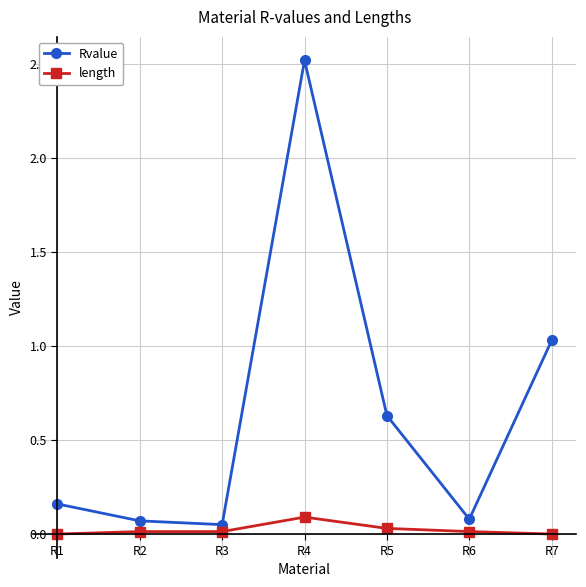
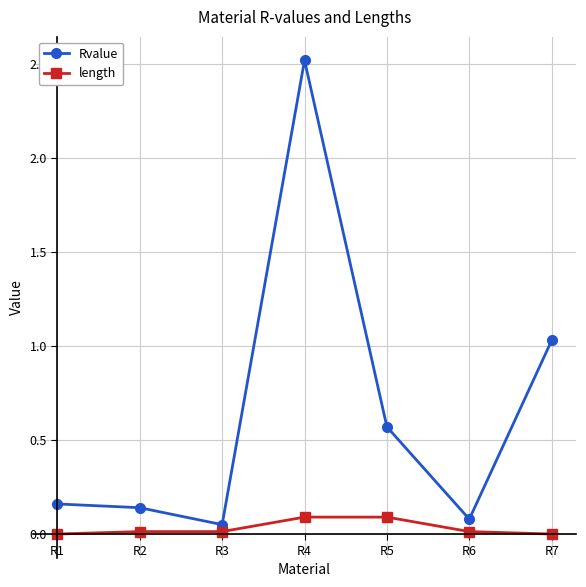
  {
    "Rvalue": {
      "R1": 0.16,
-     "R2": 0.07,
+     "R2": 0.14,
      "R3": 0.05,
      "R4": 2.52,
-     "R5": 0.63,
+     "R5": 0.57,
      "R6": 0.08,
      "R7": 1.03
    },
    "length": {
      "R1": 0.00,
      "R2": 0.01,
      "R3": 0.01,
      "R4": 0.09,
-     "R5": 0.03,
+     "R5": 0.09,
      "R6": 0.01,
      "R7": 0.00
    }
  }
